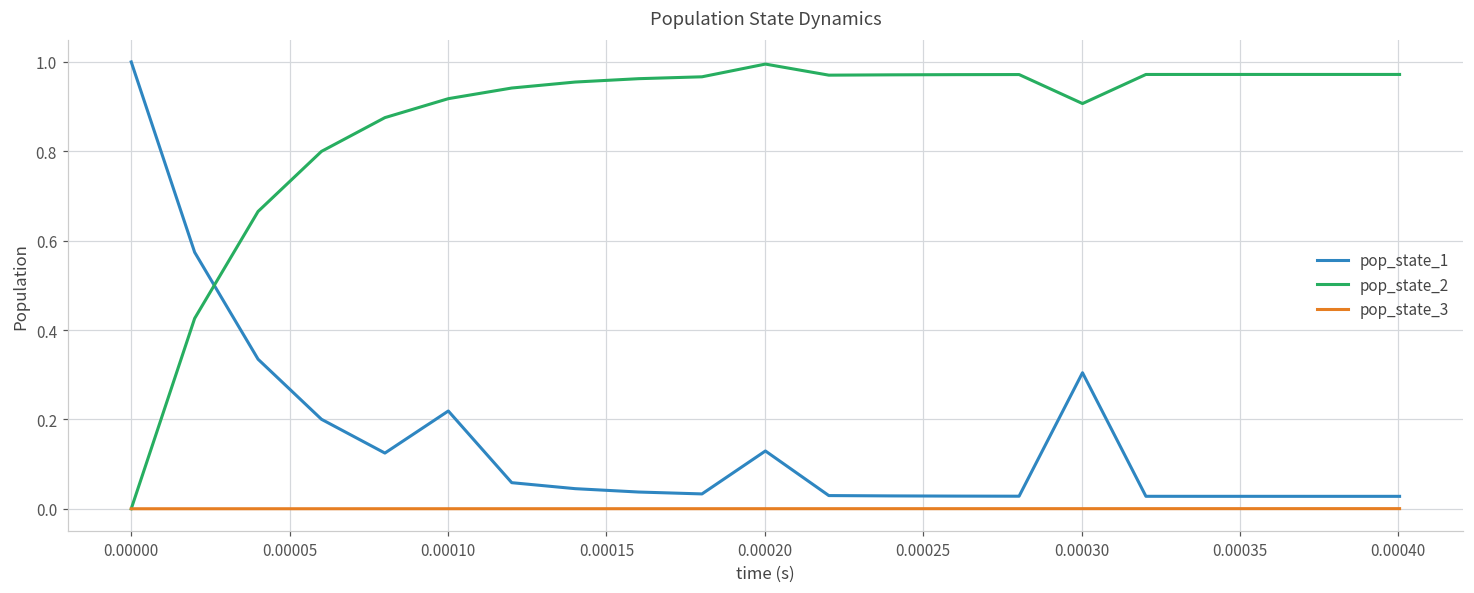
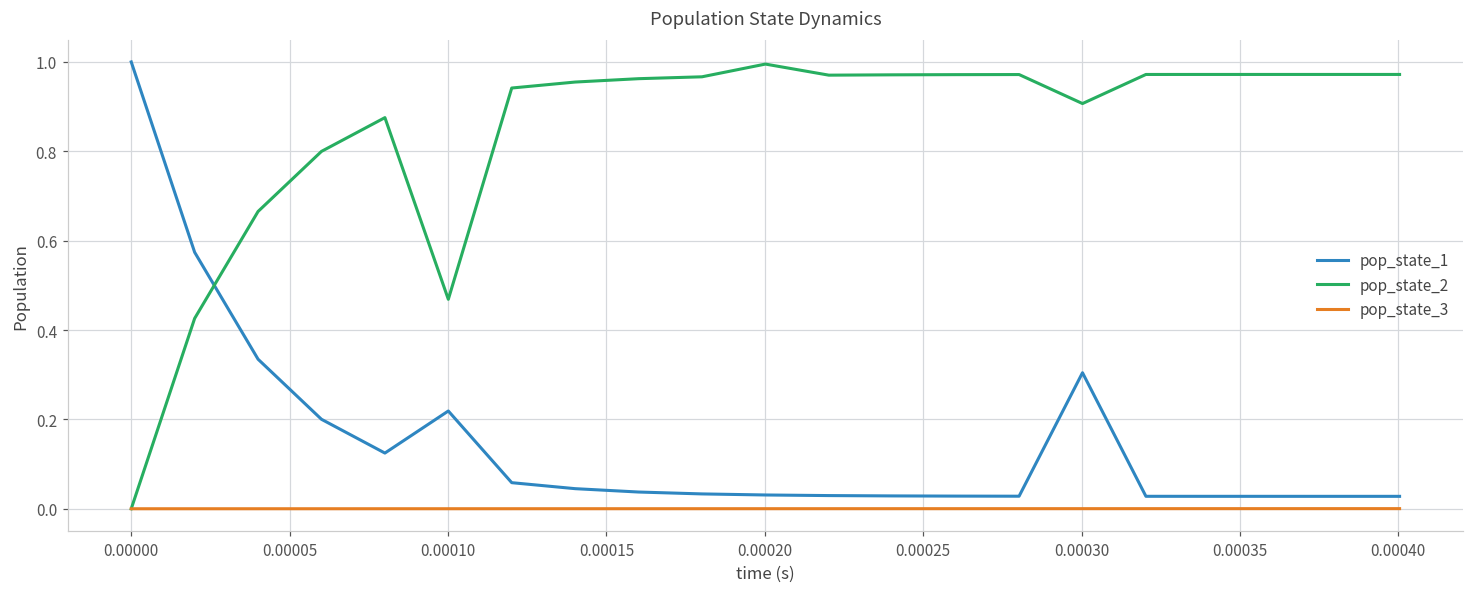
  {
    "pop_state_1": {
      "0.00000": 1.00,
      "0.00010": 0.22,
-     "0.00020": 0.13,
+     "0.00020": 0.03,
      "0.00030": 0.30
    },
    "pop_state_2": {
-     "0.00010": 0.92,
+     "0.00010": 0.47,
      "0.00020": 1.00,
      "0.00030": 0.91
    },
    "pop_state_3": {
      "0.00010": 0.00,
      "0.00020": 0.00,
      "0.00030": 0.00
    }
  }
